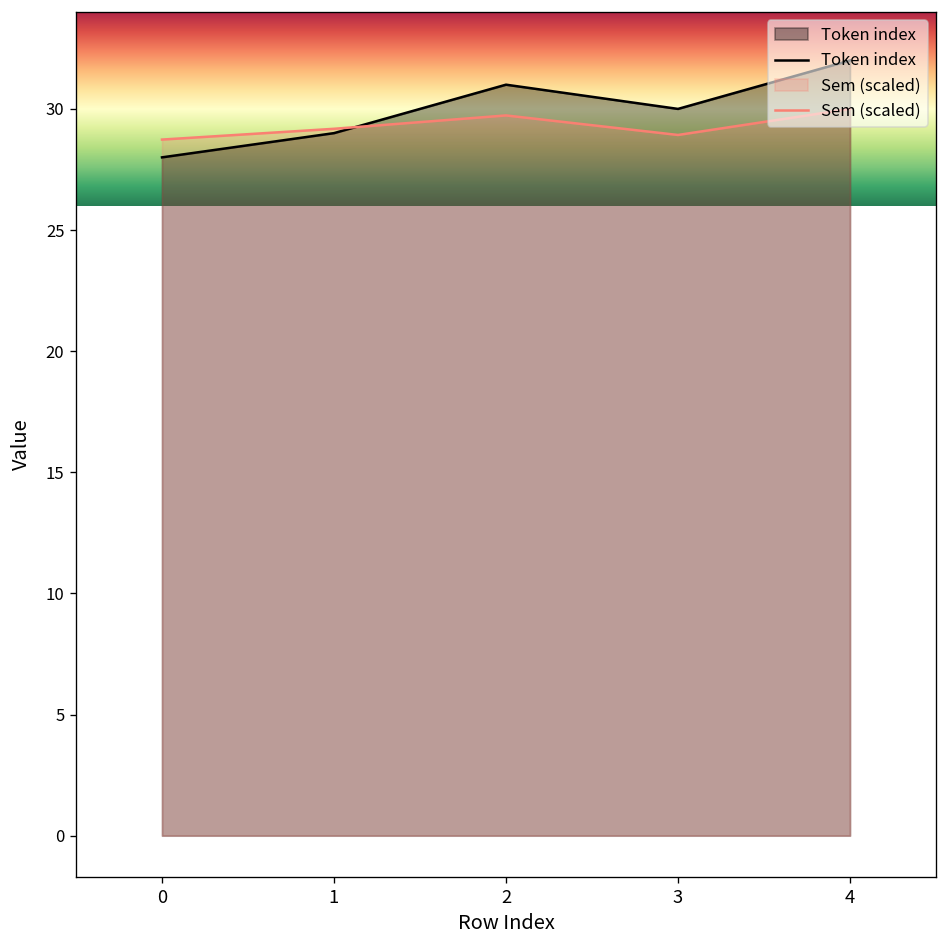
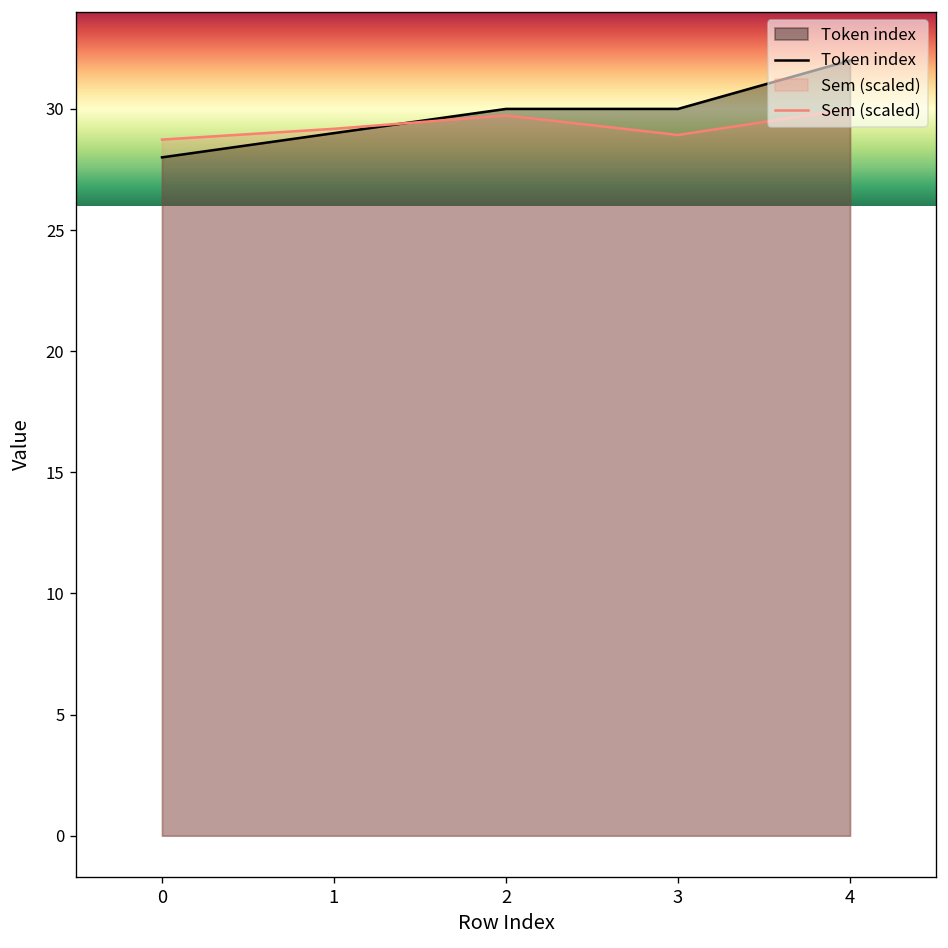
  {
    "Token index": {
      "0": 28,
      "1": 29,
-     "2": 31,
+     "2": 30,
      "3": 30
    },
    "Sem (scaled)": {
      "0": 28.7,
      "1": 29.2,
      "2": 29.7,
      "3": 29
    }
  }
